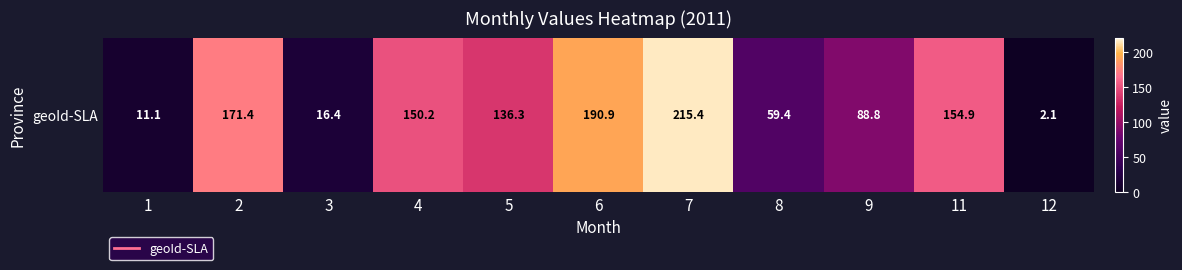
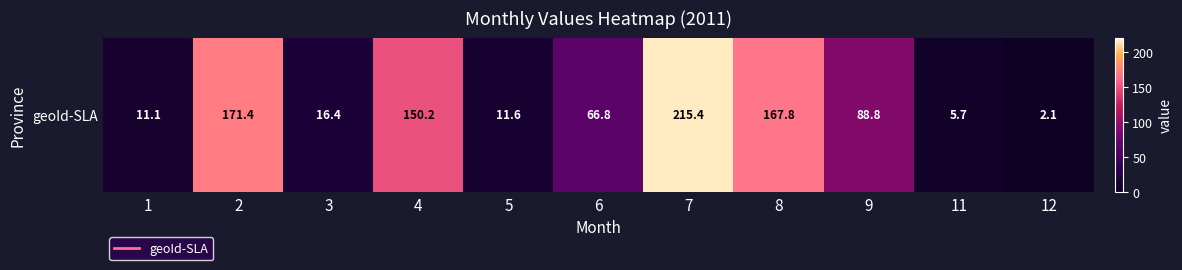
  {
    "geoId-SLA": {
      "1": 11.1,
      "2": 171.4,
      "3": 16.4,
      "4": 150.2,
-     "5": 136.3,
-     "6": 190.9,
+     "5": 11.6,
+     "6": 66.8,
      "7": 215.4,
-     "8": 59.4,
+     "8": 167.8,
      "9": 88.8,
-     "11": 154.9,
+     "11": 5.7,
      "12": 2.1
    }
  }
